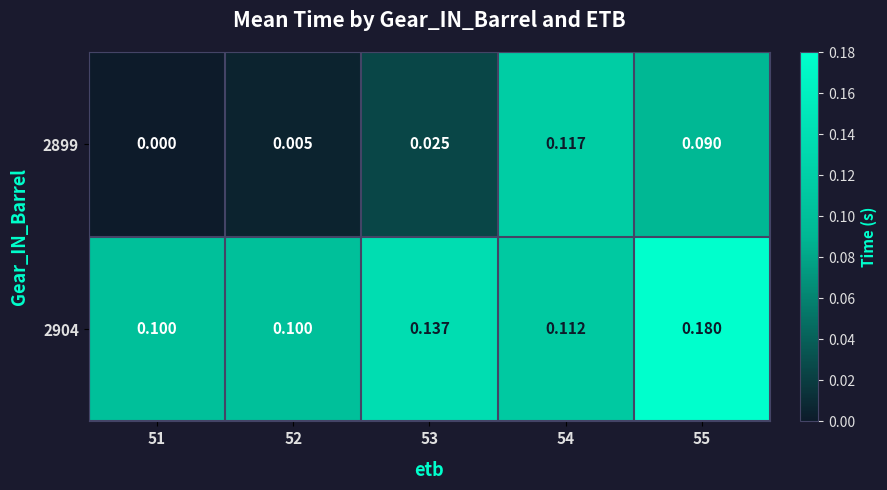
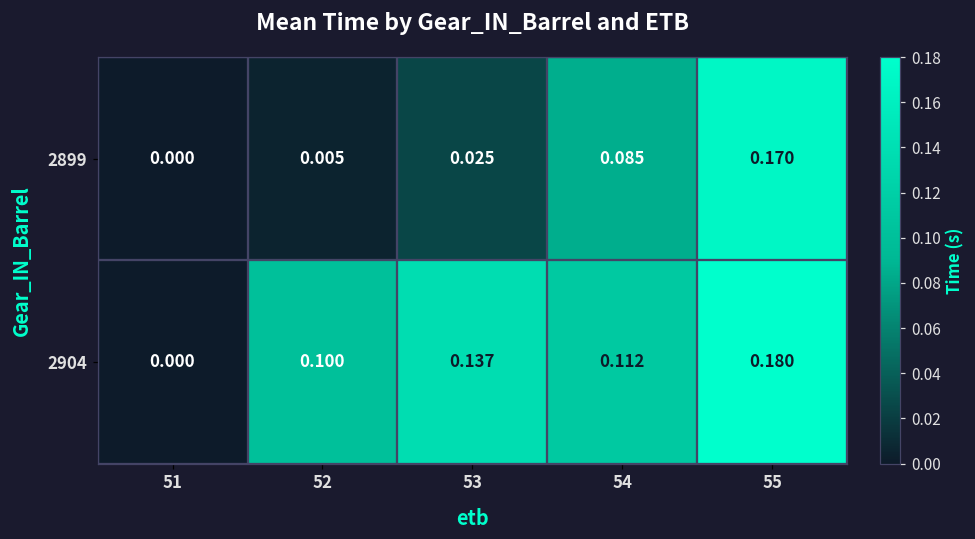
  {
    "2899": {
      "51": 0.000,
      "52": 0.005,
      "53": 0.025,
-     "54": 0.117,
-     "55": 0.090
+     "54": 0.085,
+     "55": 0.170
    },
    "2904": {
-     "51": 0.100,
+     "51": 0.000,
      "52": 0.100,
      "53": 0.137,
      "54": 0.112,
      "55": 0.180
    }
  }
